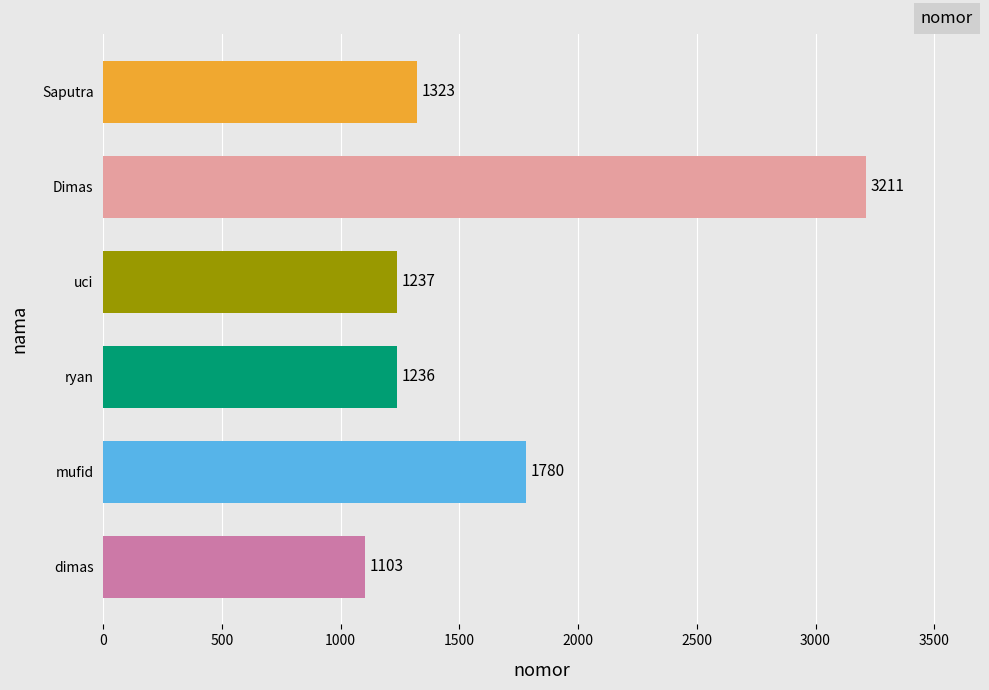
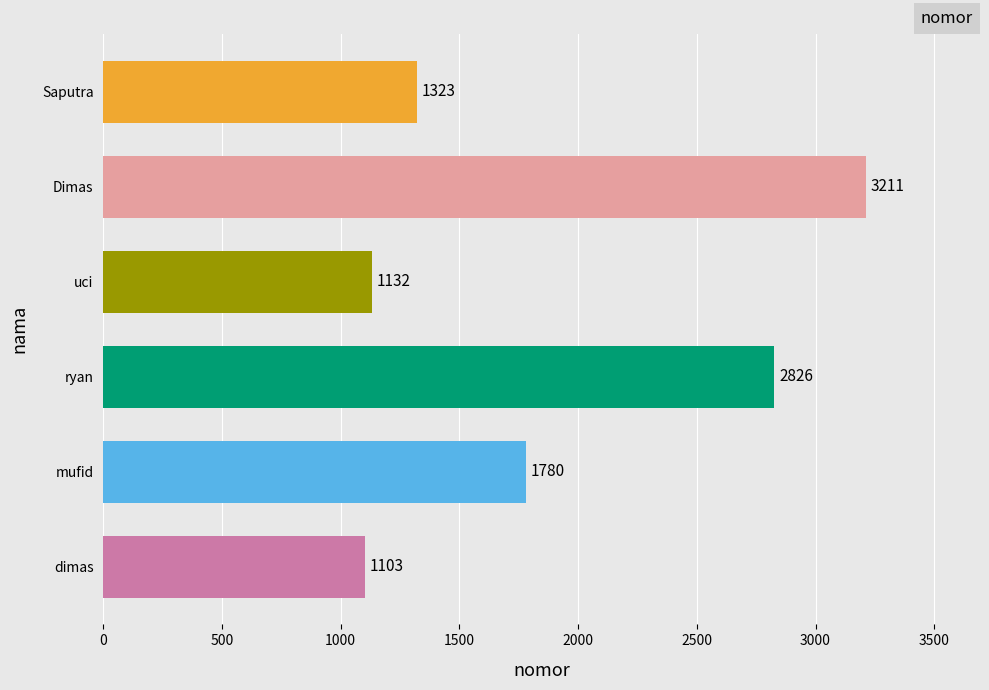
  {
    "Saputra": 1323,
    "Dimas": 3211,
-   "uci": 1237,
-   "ryan": 1236,
+   "uci": 1132,
+   "ryan": 2826,
    "mufid": 1780,
    "dimas": 1103
  }
